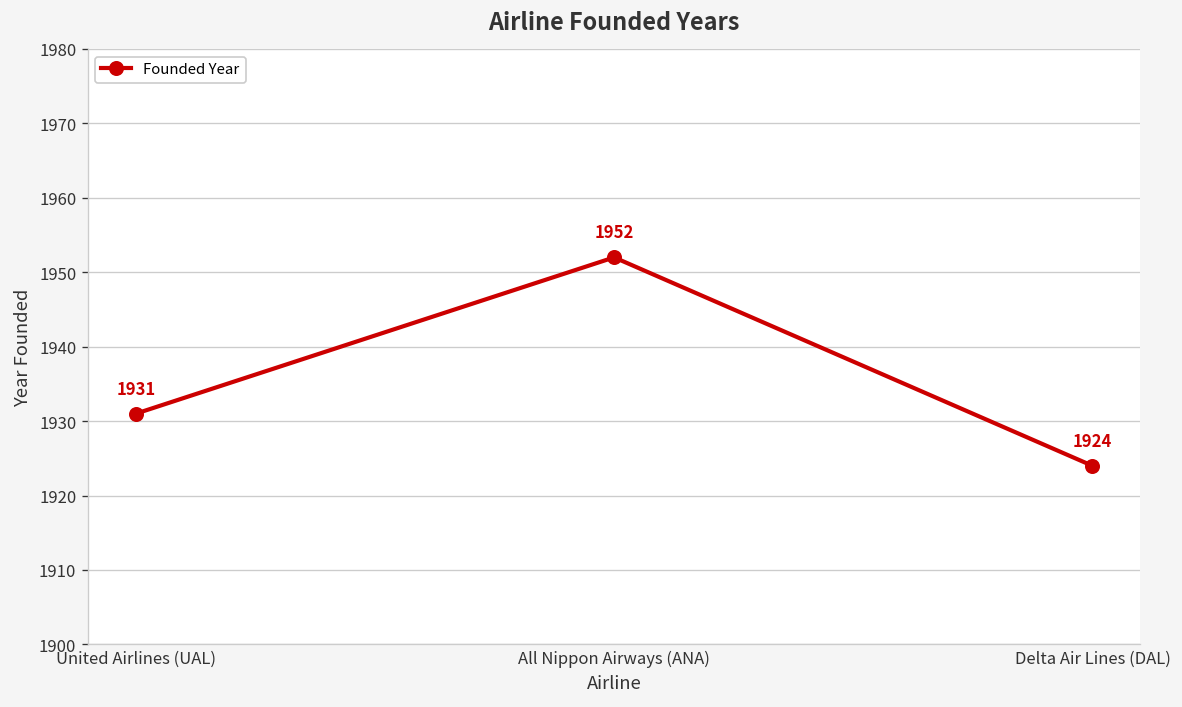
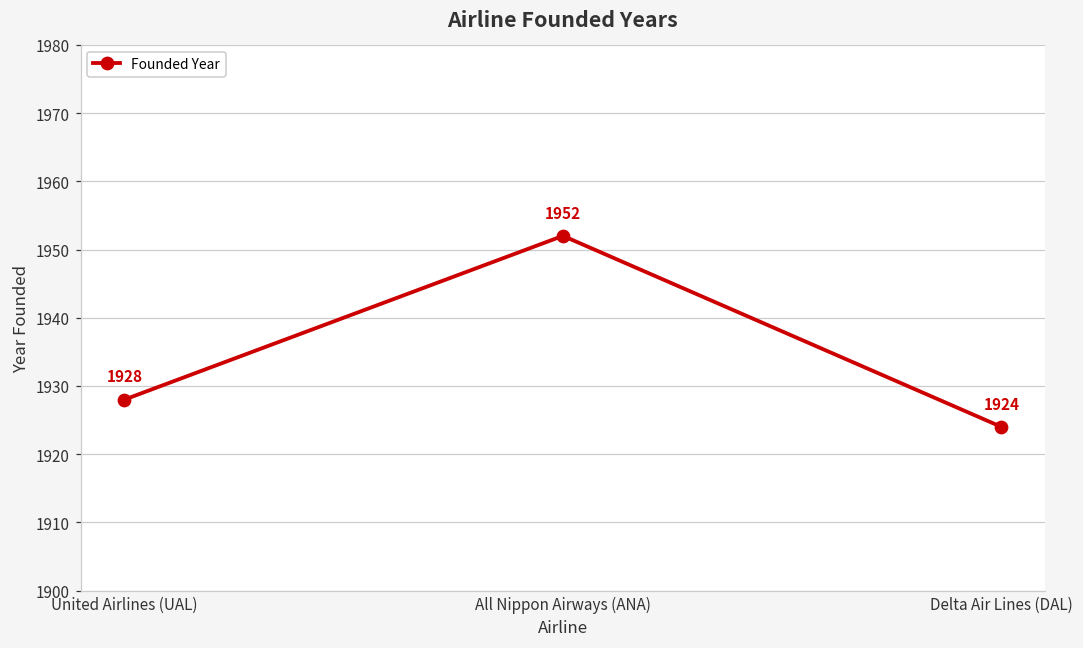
  {
-   "United Airlines (UAL)": 1931,
+   "United Airlines (UAL)": 1928,
    "All Nippon Airways (ANA)": 1952,
    "Delta Air Lines (DAL)": 1924
  }
